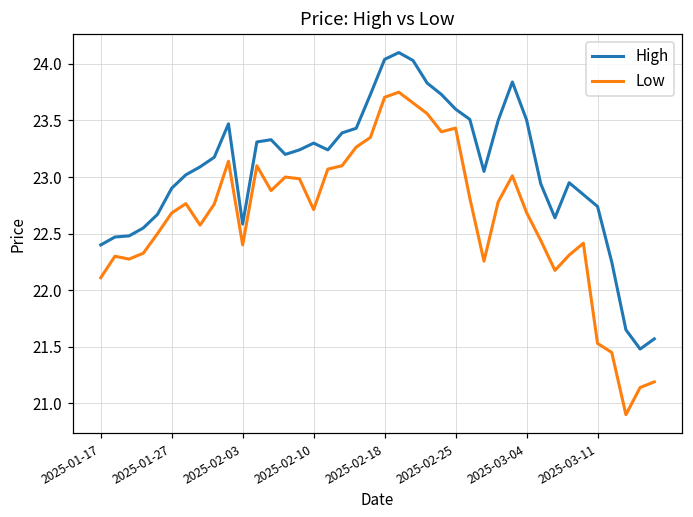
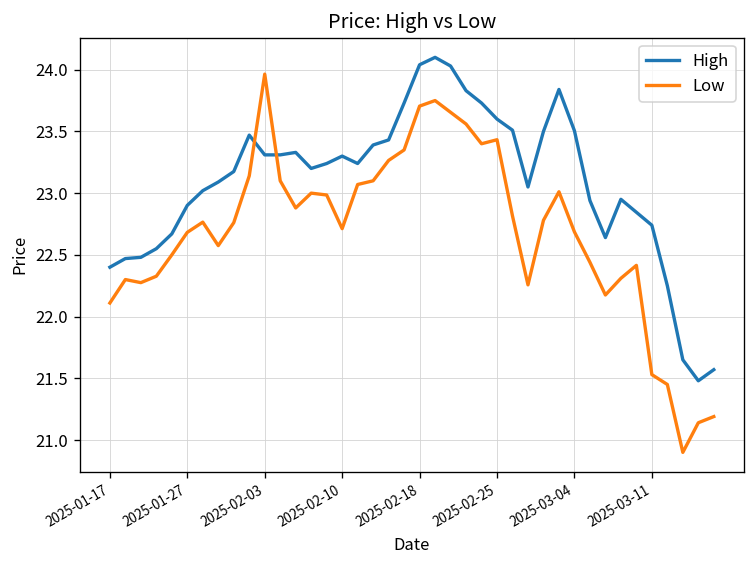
  {
    "High": {
      "2025-01-17": 22.40,
      "2025-01-27": 22.90,
-     "2025-02-03": 22.58,
+     "2025-02-03": 23.31,
      "2025-02-10": 23.30,
      "2025-02-18": 24.04,
      "2025-02-25": 23.60,
      "2025-03-04": 23.51,
      "2025-03-11": 22.74
    },
    "Low": {
      "2025-01-17": 22.11,
      "2025-01-27": 22.68,
-     "2025-02-03": 22.40,
+     "2025-02-03": 23.96,
      "2025-02-10": 22.71,
      "2025-02-18": 23.70,
      "2025-02-25": 23.43,
      "2025-03-04": 22.69,
      "2025-03-11": 21.53
    }
  }
